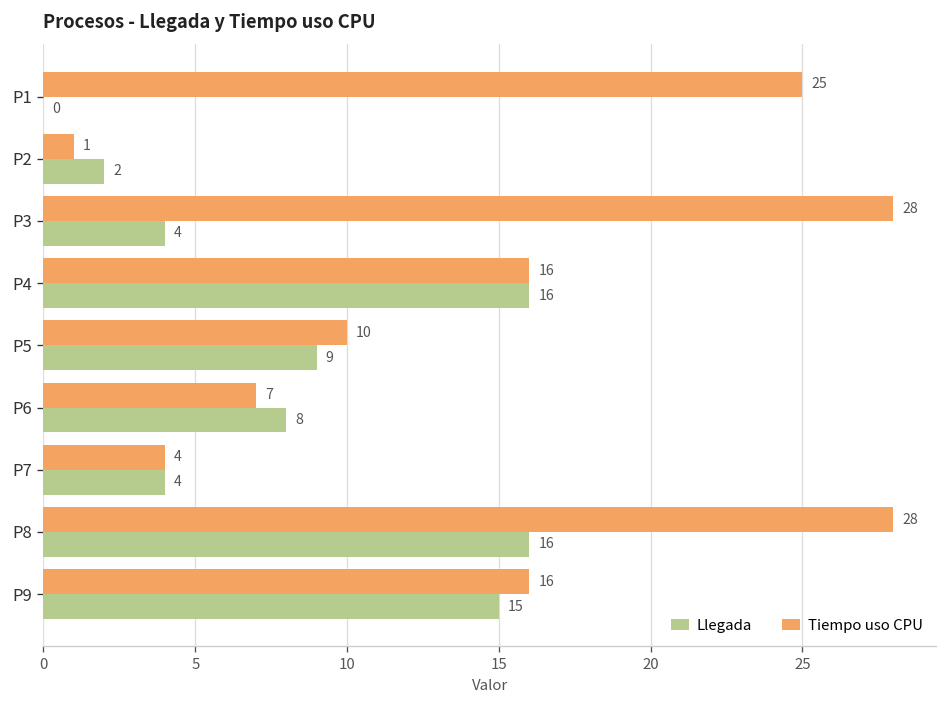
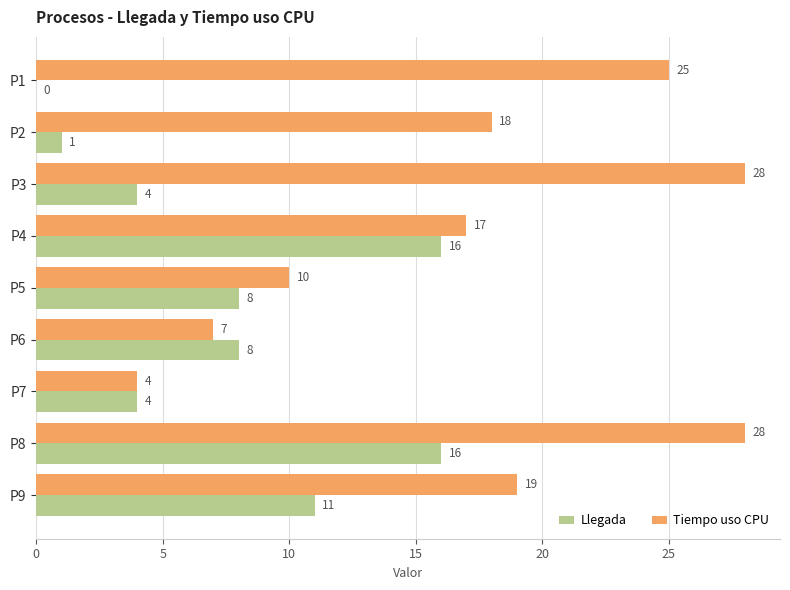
  {
    "Llegada": {
      "P1": 0,
-     "P2": 2,
+     "P2": 1,
      "P3": 4,
      "P4": 16,
-     "P5": 9,
+     "P5": 8,
      "P6": 8,
      "P7": 4,
      "P8": 16,
-     "P9": 15
+     "P9": 11
    },
    "Tiempo uso CPU": {
      "P1": 25,
-     "P2": 1,
+     "P2": 18,
      "P3": 28,
-     "P4": 16,
+     "P4": 17,
      "P5": 10,
      "P6": 7,
      "P7": 4,
      "P8": 28,
-     "P9": 16
+     "P9": 19
    }
  }
